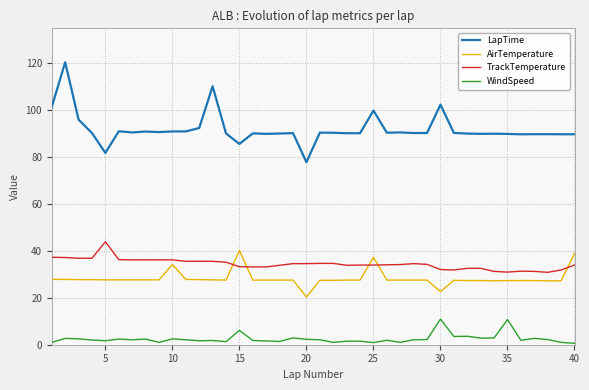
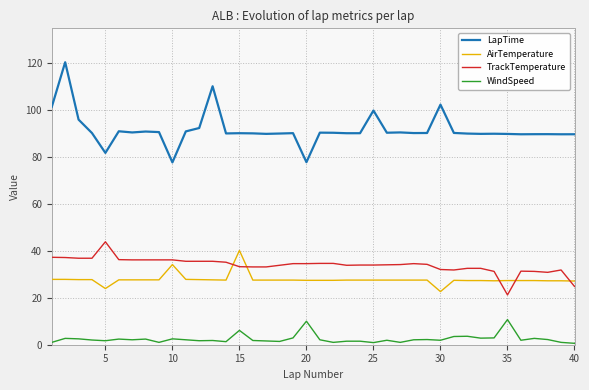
  {
    "LapTime": {
      "5": 82,
-     "10": 91,
-     "15": 85,
+     "10": 78,
+     "15": 90,
      "20": 78,
      "25": 100,
      "30": 102,
      "35": 90,
      "40": 90
    },
    "AirTemperature": {
-     "5": 28,
+     "5": 24,
      "10": 34,
      "15": 40,
-     "20": 20,
-     "25": 37,
+     "20": 27,
+     "25": 28,
      "30": 23,
      "35": 27,
-     "40": 39
+     "40": 27
    },
    "TrackTemperature": {
      "5": 44,
      "10": 36,
      "15": 33,
      "20": 35,
      "25": 34,
      "30": 32,
-     "35": 31,
-     "40": 34
+     "35": 21,
+     "40": 25
    },
    "WindSpeed": {
      "5": 2,
      "10": 3,
      "15": 6,
-     "20": 2,
+     "20": 10,
      "25": 1,
-     "30": 11,
+     "30": 2,
      "35": 11,
      "40": 1
    }
  }
